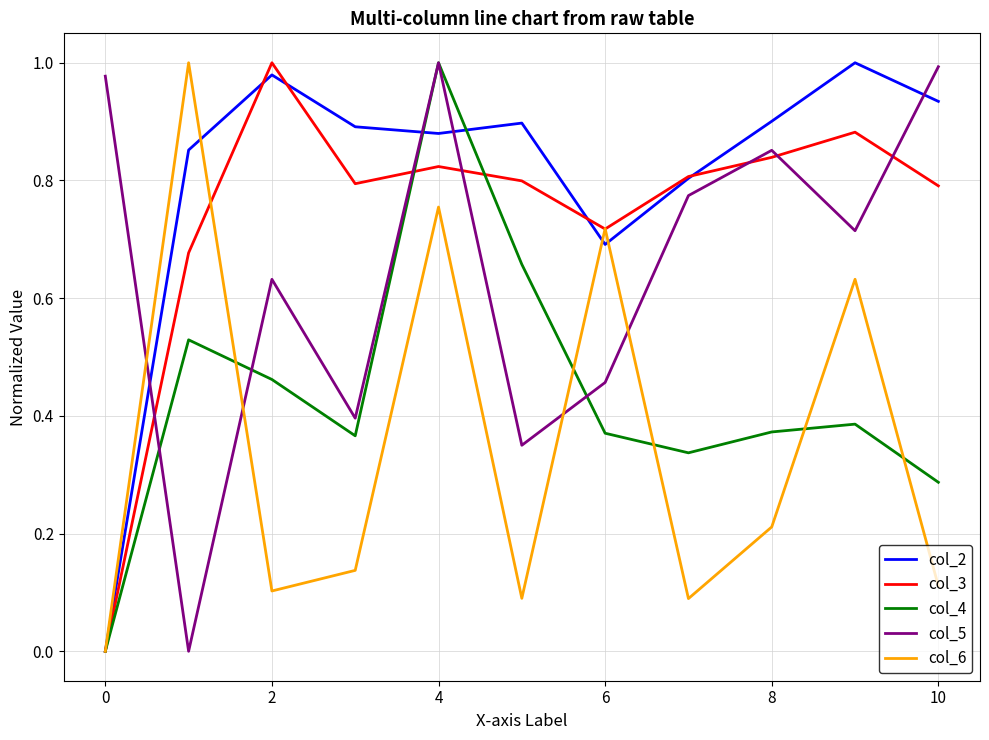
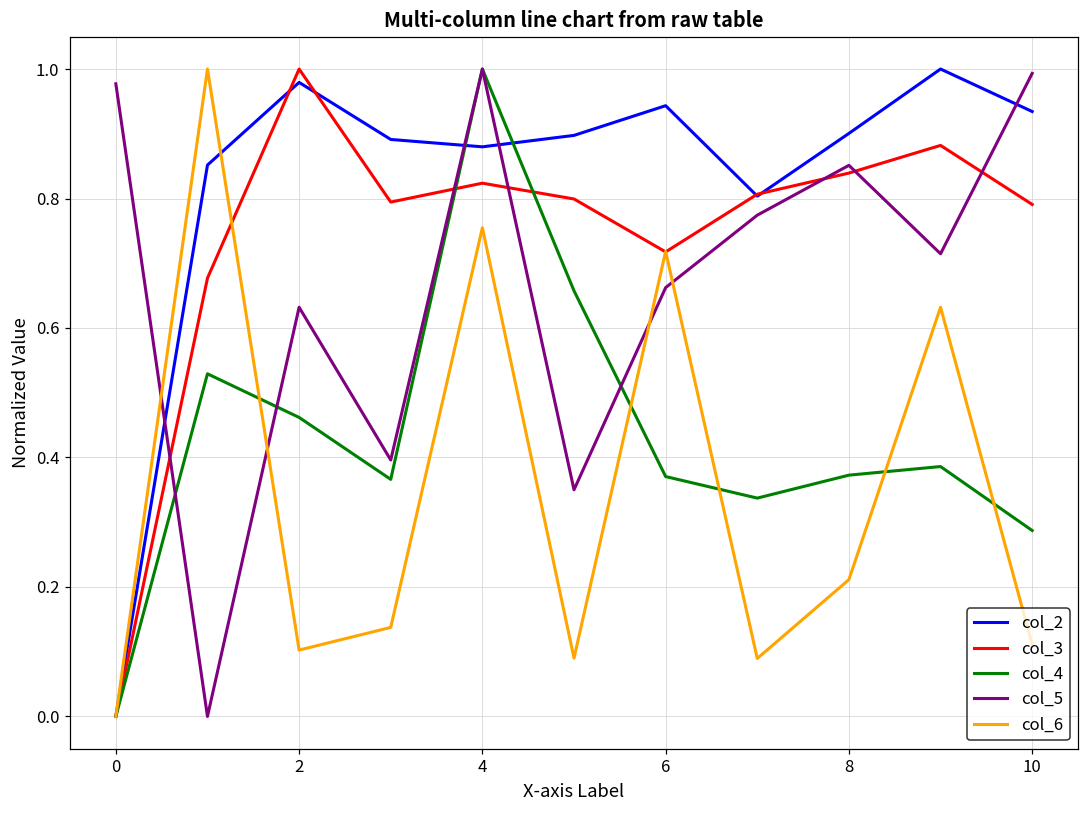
  {
    "col_2": {
      "2": 0.98,
      "4": 0.88,
-     "6": 0.69,
+     "6": 0.94,
      "8": 0.90,
      "10": 0.93
    },
    "col_3": {
      "2": 1.00,
      "4": 0.82,
      "8": 0.84,
      "10": 0.79
    },
    "col_4": {
      "2": 0.46,
      "6": 0.37,
      "8": 0.37,
      "10": 0.29
    },
    "col_5": {
      "0": 0.98,
      "2": 0.63,
-     "6": 0.46,
+     "6": 0.66,
      "8": 0.85,
      "10": 0.99
    },
    "col_6": {
      "2": 0.10,
      "4": 0.75,
      "8": 0.21
    }
  }
